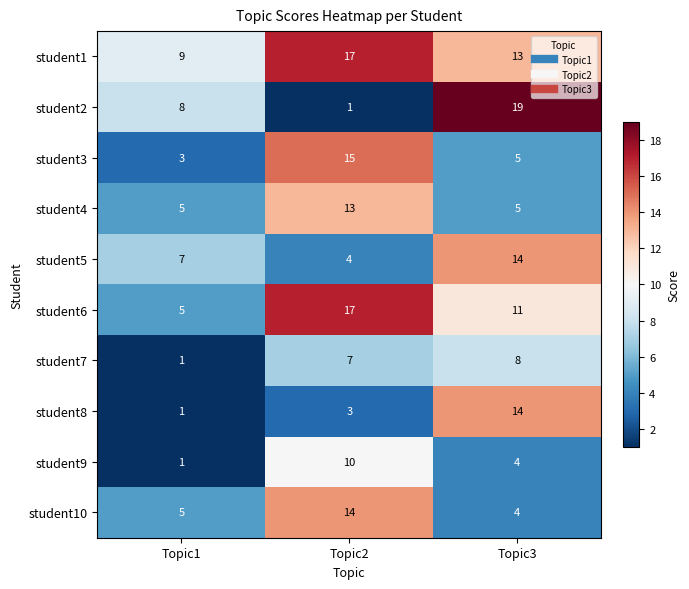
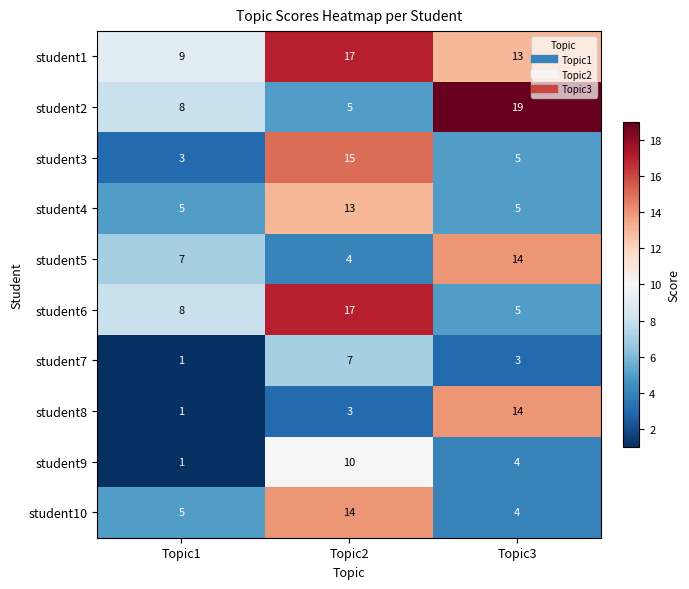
  {
    "student1": {
      "Topic1": 9,
      "Topic2": 17,
      "Topic3": 13
    },
    "student2": {
      "Topic1": 8,
-     "Topic2": 1,
+     "Topic2": 5,
      "Topic3": 19
    },
    "student3": {
      "Topic1": 3,
      "Topic2": 15,
      "Topic3": 5
    },
    "student4": {
      "Topic1": 5,
      "Topic2": 13,
      "Topic3": 5
    },
    "student5": {
      "Topic1": 7,
      "Topic2": 4,
      "Topic3": 14
    },
    "student6": {
-     "Topic1": 5,
+     "Topic1": 8,
      "Topic2": 17,
-     "Topic3": 11
+     "Topic3": 5
    },
    "student7": {
      "Topic1": 1,
      "Topic2": 7,
-     "Topic3": 8
+     "Topic3": 3
    },
    "student8": {
      "Topic1": 1,
      "Topic2": 3,
      "Topic3": 14
    },
    "student9": {
      "Topic1": 1,
      "Topic2": 10,
      "Topic3": 4
    },
    "student10": {
      "Topic1": 5,
      "Topic2": 14,
      "Topic3": 4
    }
  }
